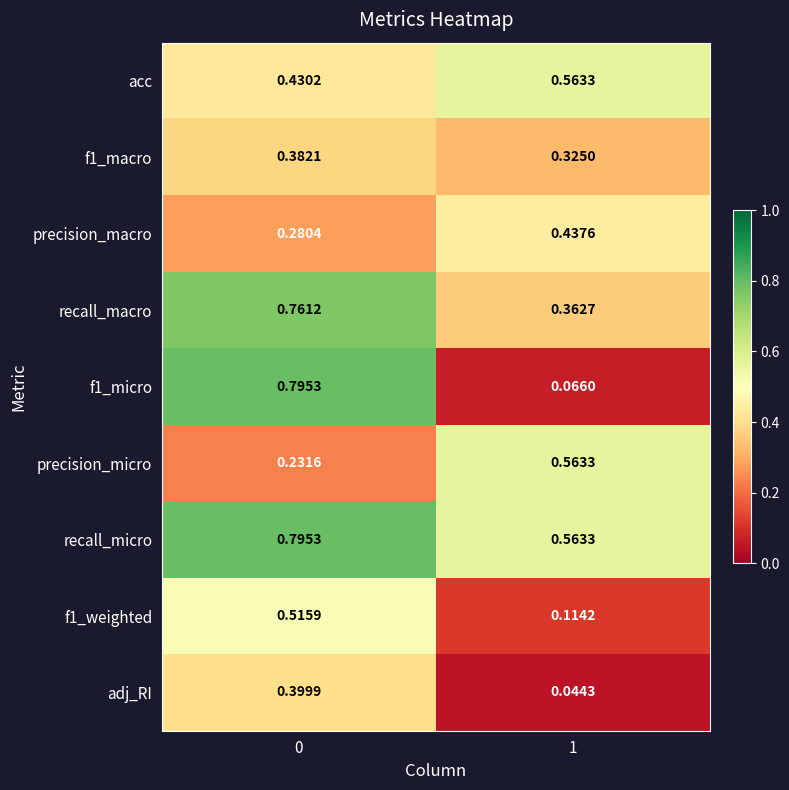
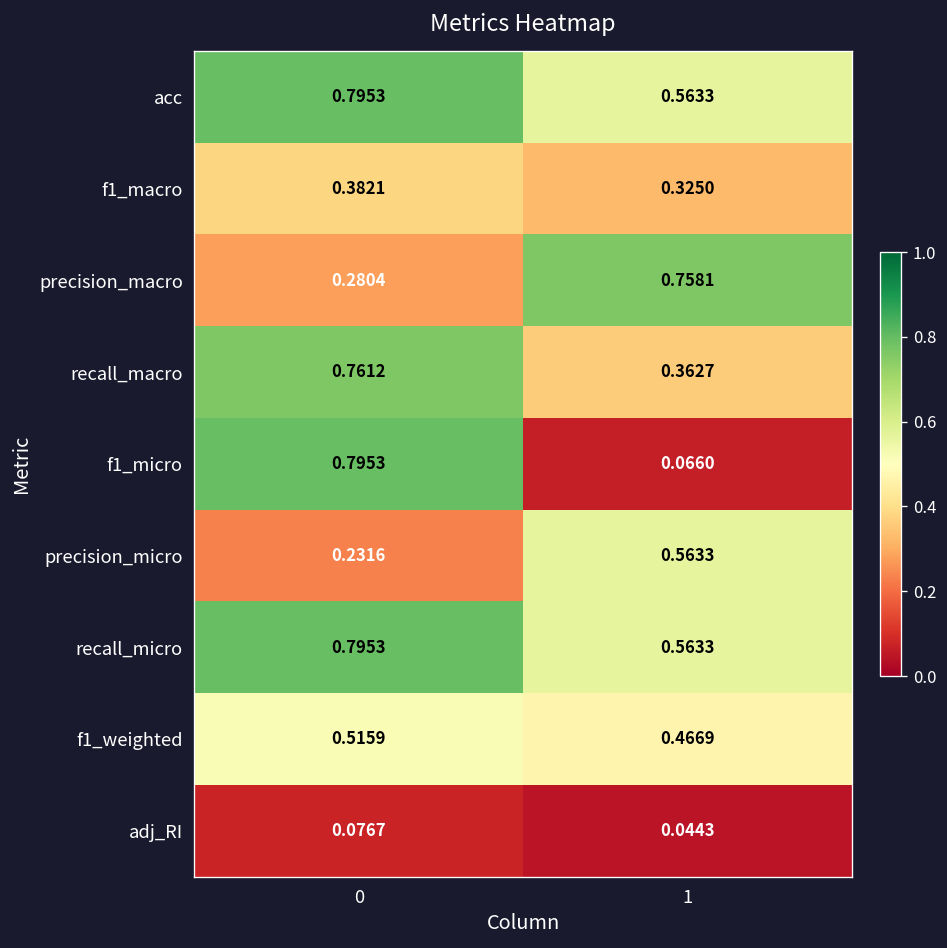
  {
    "acc": {
-     "0": 0.4302,
+     "0": 0.7953,
      "1": 0.5633
    },
    "f1_macro": {
      "0": 0.3821,
      "1": 0.3250
    },
    "precision_macro": {
      "0": 0.2804,
-     "1": 0.4376
+     "1": 0.7581
    },
    "recall_macro": {
      "0": 0.7612,
      "1": 0.3627
    },
    "f1_micro": {
      "0": 0.7953,
      "1": 0.0660
    },
    "precision_micro": {
      "0": 0.2316,
      "1": 0.5633
    },
    "recall_micro": {
      "0": 0.7953,
      "1": 0.5633
    },
    "f1_weighted": {
      "0": 0.5159,
-     "1": 0.1142
+     "1": 0.4669
    },
    "adj_RI": {
-     "0": 0.3999,
+     "0": 0.0767,
      "1": 0.0443
    }
  }
